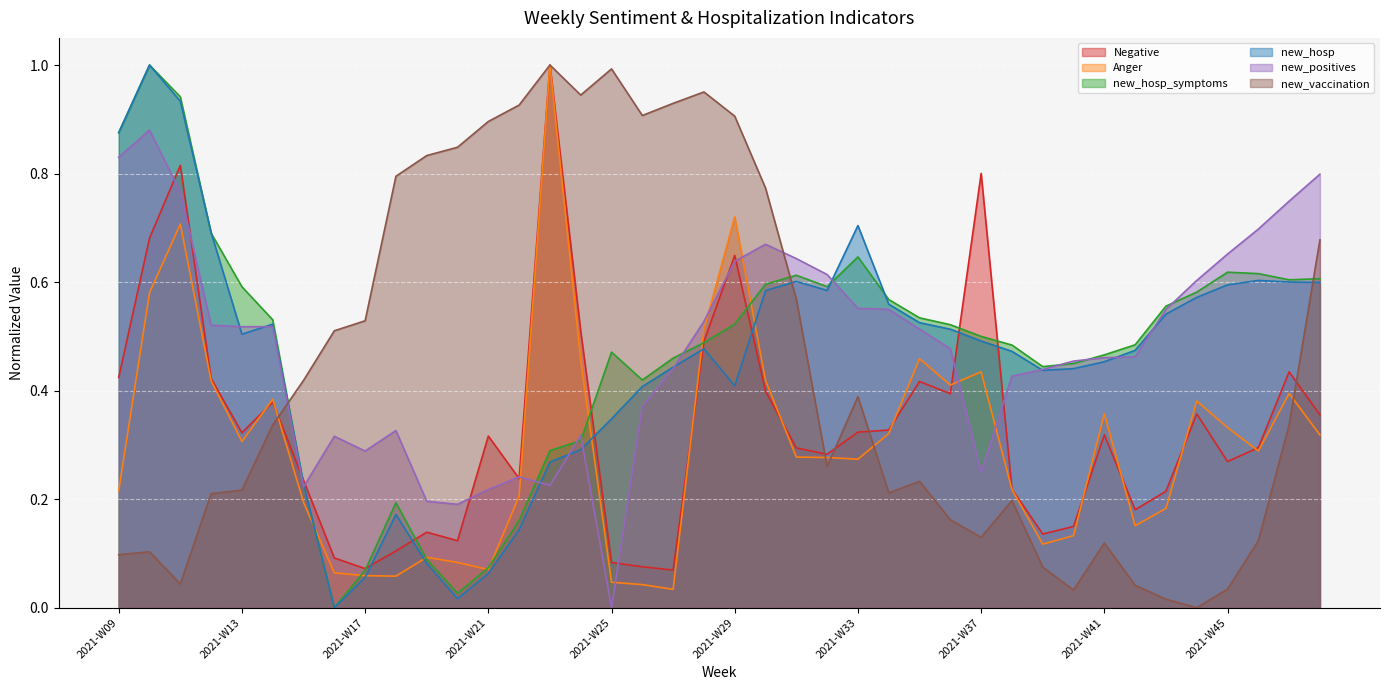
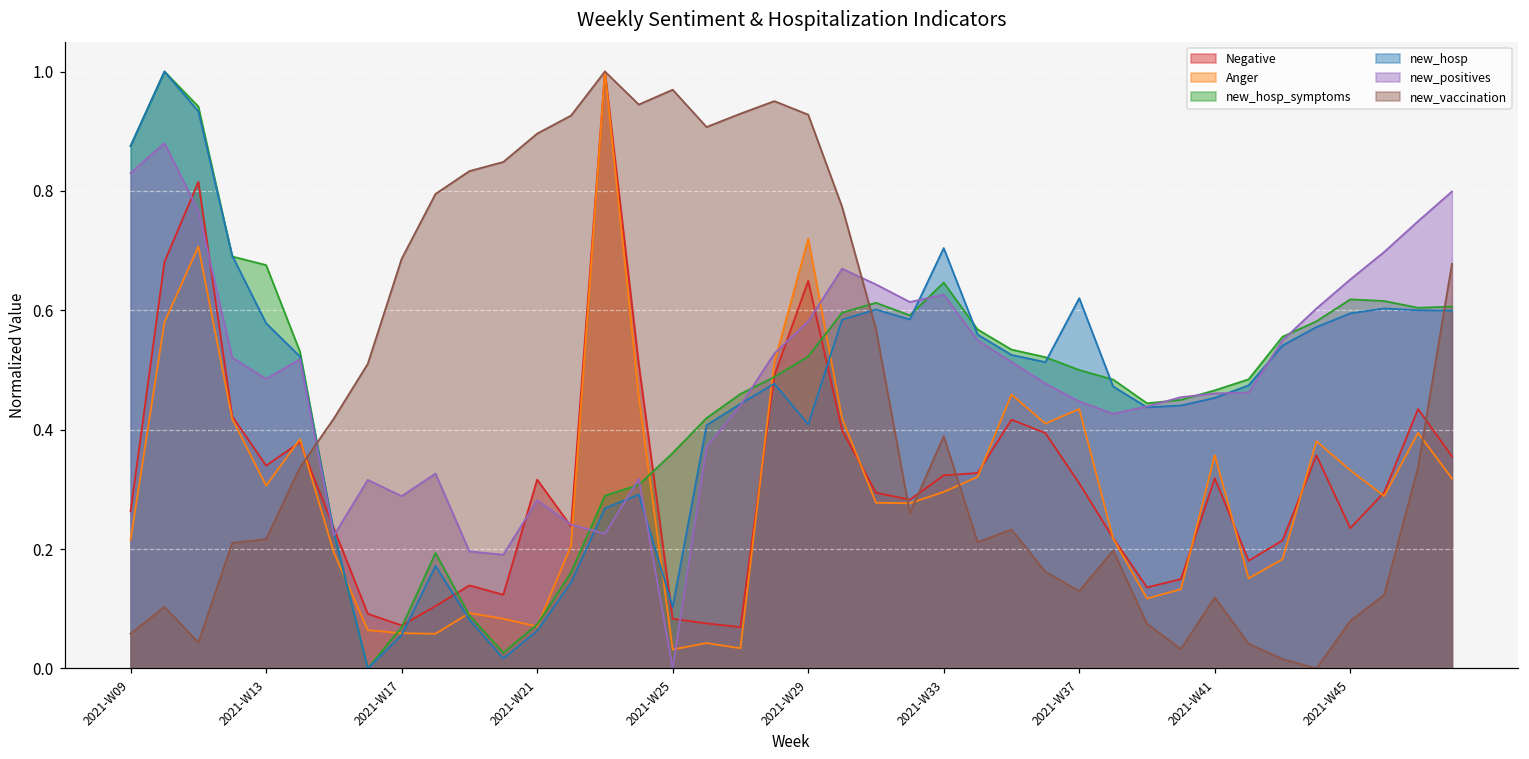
  {
    "Negative": {
-     "2021-W09": 0.42,
-     "2021-W13": 0.32,
+     "2021-W09": 0.26,
+     "2021-W13": 0.34,
      "2021-W21": 0.32,
      "2021-W25": 0.08,
      "2021-W29": 0.65,
      "2021-W33": 0.32,
-     "2021-W37": 0.80,
+     "2021-W37": 0.31,
      "2021-W41": 0.32,
-     "2021-W45": 0.27
+     "2021-W45": 0.23
    },
    "Anger": {
      "2021-W09": 0.22,
      "2021-W13": 0.31,
-     "2021-W25": 0.05,
+     "2021-W25": 0.03,
      "2021-W29": 0.72,
-     "2021-W33": 0.27,
+     "2021-W33": 0.30,
      "2021-W37": 0.43,
      "2021-W41": 0.36,
      "2021-W45": 0.33
    },
    "new_hosp_symptoms": {
-     "2021-W13": 0.59,
-     "2021-W25": 0.47,
+     "2021-W13": 0.68,
+     "2021-W25": 0.36,
      "2021-W29": 0.52,
      "2021-W33": 0.65,
      "2021-W37": 0.50,
      "2021-W41": 0.47,
      "2021-W45": 0.62
    },
    "new_hosp": {
-     "2021-W13": 0.50,
+     "2021-W13": 0.58,
      "2021-W21": 0.06,
-     "2021-W25": 0.35,
+     "2021-W25": 0.10,
      "2021-W29": 0.41,
      "2021-W33": 0.70,
-     "2021-W37": 0.49,
+     "2021-W37": 0.62,
      "2021-W41": 0.45,
      "2021-W45": 0.59
    },
    "new_positives": {
      "2021-W09": 0.83,
-     "2021-W13": 0.52,
+     "2021-W13": 0.49,
      "2021-W17": 0.29,
-     "2021-W21": 0.22,
+     "2021-W21": 0.28,
      "2021-W25": 0.00,
-     "2021-W29": 0.64,
-     "2021-W33": 0.55,
-     "2021-W37": 0.25,
+     "2021-W29": 0.58,
+     "2021-W33": 0.63,
+     "2021-W37": 0.45,
      "2021-W41": 0.46,
      "2021-W45": 0.65
    },
    "new_vaccination": {
-     "2021-W09": 0.10,
+     "2021-W09": 0.06,
      "2021-W13": 0.22,
-     "2021-W17": 0.53,
+     "2021-W17": 0.69,
      "2021-W21": 0.90,
-     "2021-W25": 0.99,
-     "2021-W29": 0.91,
+     "2021-W25": 0.97,
+     "2021-W29": 0.93,
      "2021-W33": 0.39,
      "2021-W37": 0.13,
      "2021-W41": 0.12,
-     "2021-W45": 0.03
+     "2021-W45": 0.08
    }
  }
